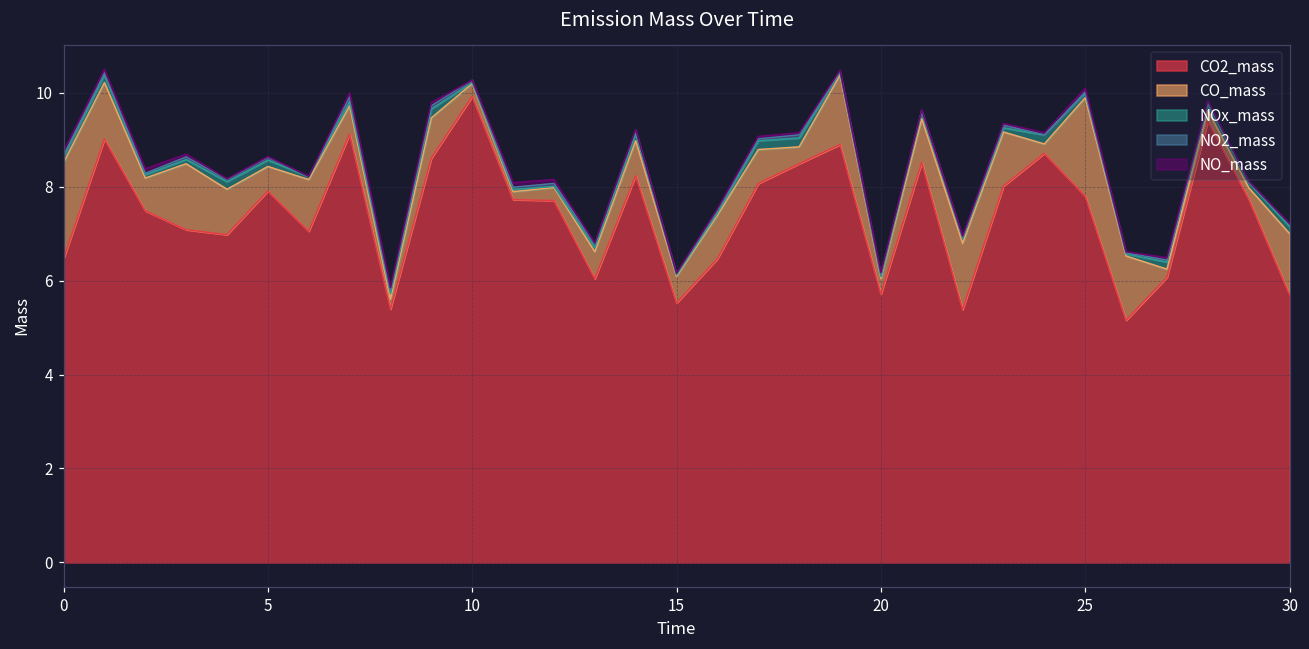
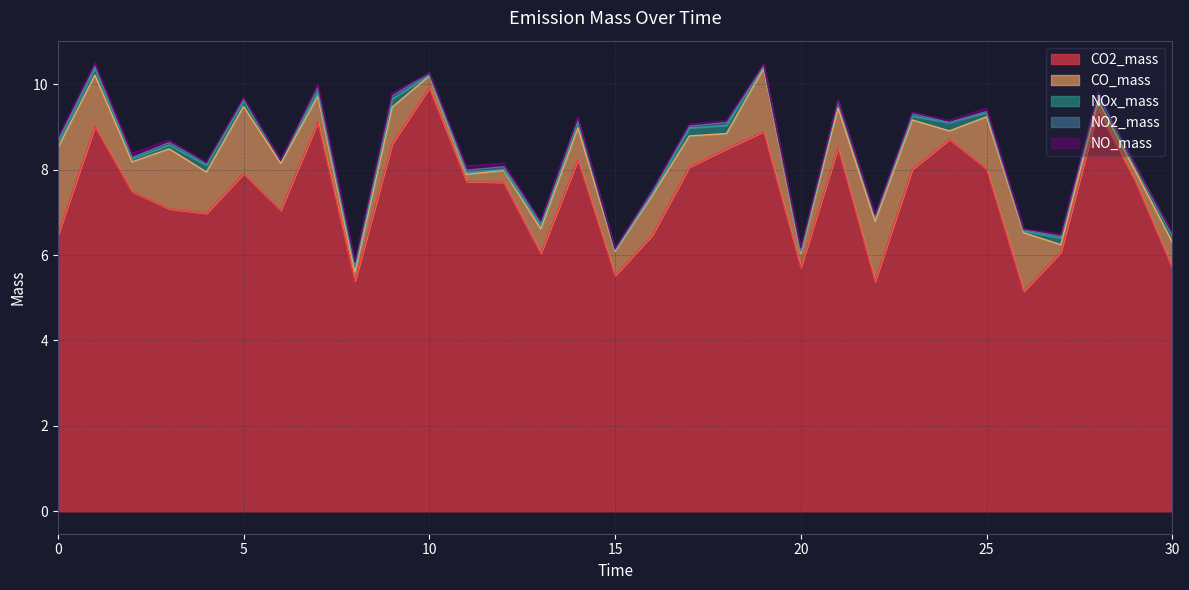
  {
    "CO2_mass": {
      "0": 6.5,
      "5": 7.9,
      "10": 9.9,
      "15": 5.5,
      "20": 5.7,
-     "25": 7.8,
+     "25": 8.0,
      "30": 5.7
    },
    "CO_mass": {
      "0": 2.0,
-     "5": 0.5,
-     "25": 2.1,
-     "30": 1.3
+     "5": 1.6,
+     "25": 1.2,
+     "30": 0.6
    },
    "NO_mass": {
      "0": 0.1,
      "20": 0.1,
      "25": 0.1
    }
  }
